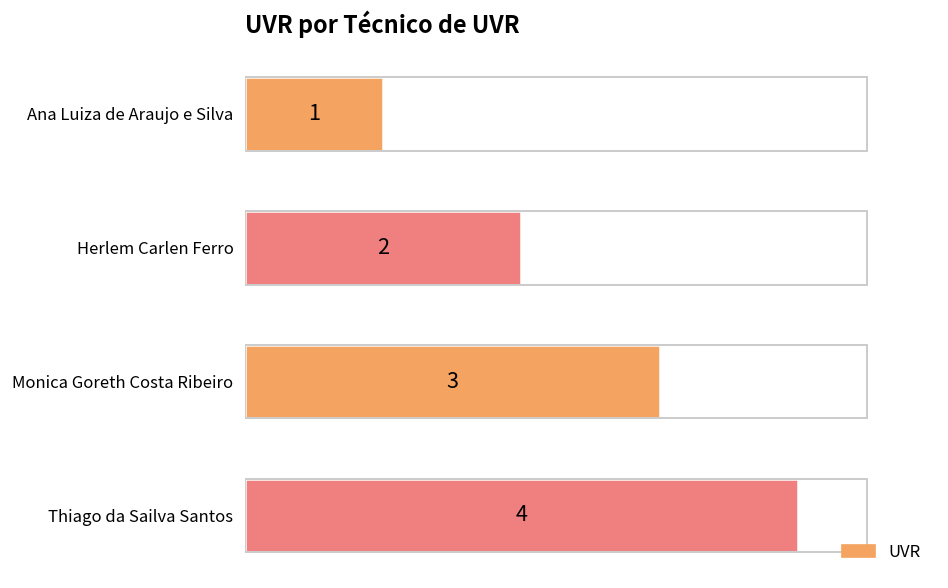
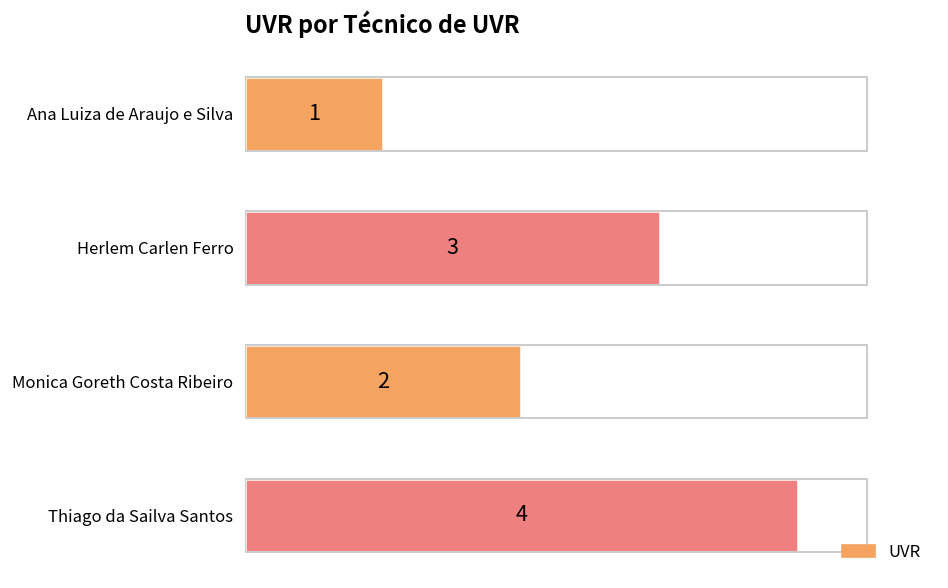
  {
    "Ana Luiza de Araujo e Silva": 1,
-   "Herlem Carlen Ferro": 2,
-   "Monica Goreth Costa Ribeiro": 3,
+   "Herlem Carlen Ferro": 3,
+   "Monica Goreth Costa Ribeiro": 2,
    "Thiago da Sailva Santos": 4
  }
